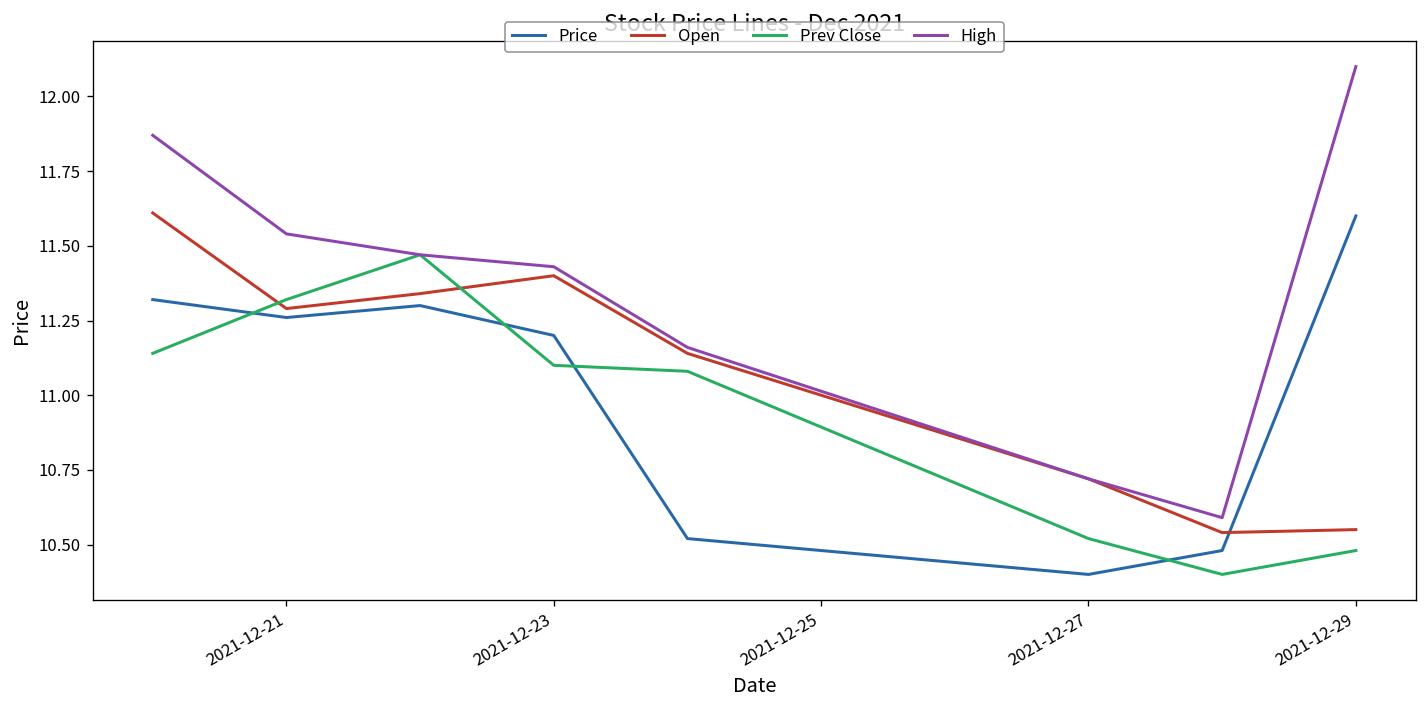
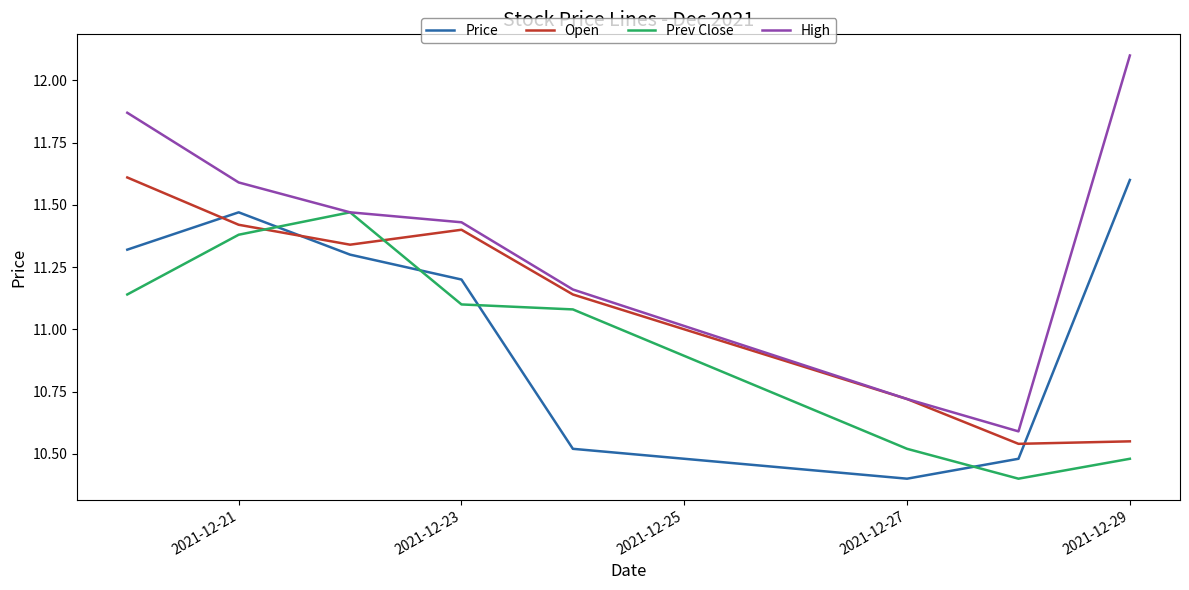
  {
    "Price": {
-     "2021-12-21": 11.26,
+     "2021-12-21": 11.47,
      "2021-12-23": 11.20,
      "2021-12-27": 10.40,
      "2021-12-29": 11.60
    },
    "Open": {
-     "2021-12-21": 11.29,
+     "2021-12-21": 11.42,
      "2021-12-23": 11.40,
      "2021-12-29": 10.55
    },
    "Prev Close": {
-     "2021-12-21": 11.32,
+     "2021-12-21": 11.38,
      "2021-12-23": 11.10,
      "2021-12-27": 10.52,
      "2021-12-29": 10.48
    },
    "High": {
-     "2021-12-21": 11.54,
+     "2021-12-21": 11.59,
      "2021-12-23": 11.43,
      "2021-12-29": 12.10
    }
  }
